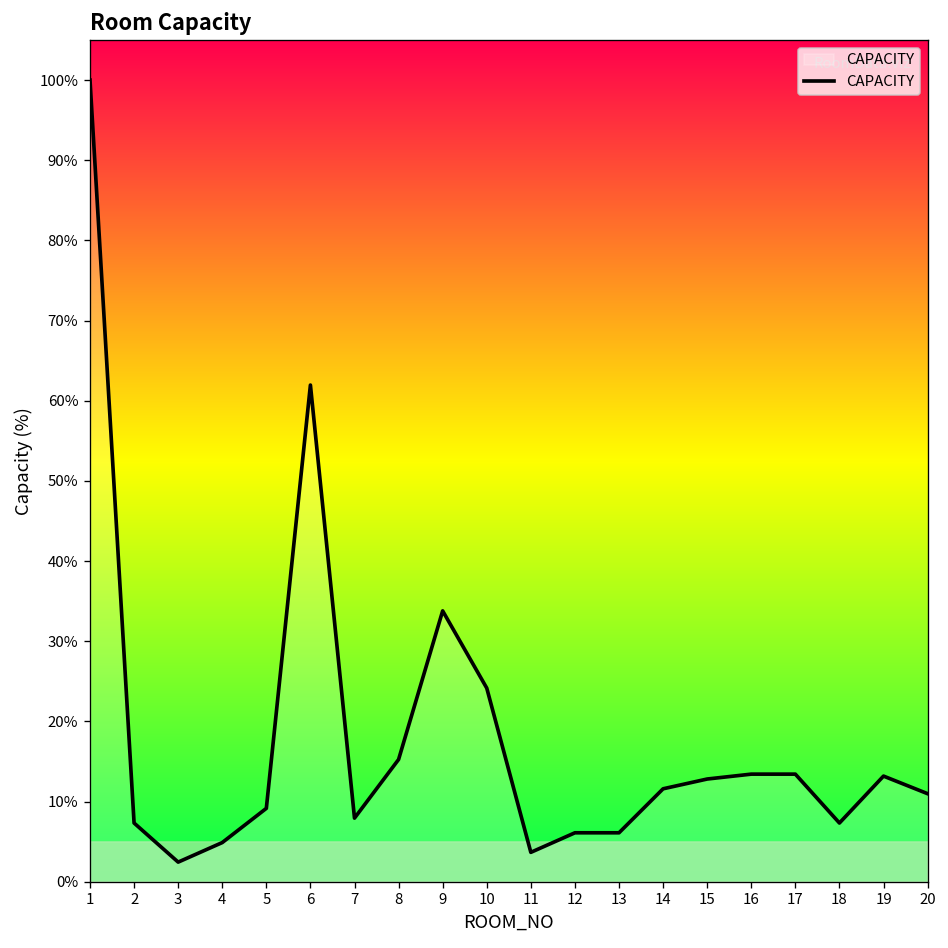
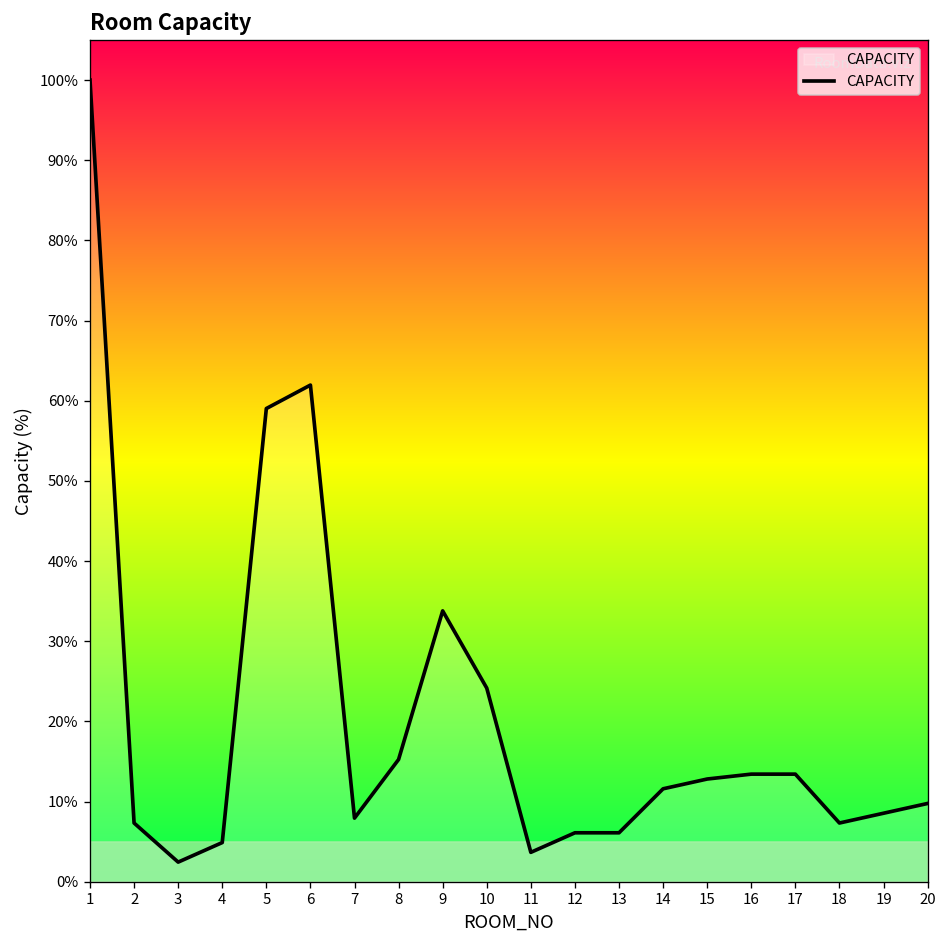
  {
    "1": "100%",
    "2": "7%",
-   "5": "9%",
+   "5": "59%",
    "6": "62%",
    "7": "8%",
    "8": "15%",
    "9": "34%",
    "10": "24%",
    "12": "6%",
    "13": "6%",
    "14": "12%",
    "15": "13%",
    "16": "13%",
    "17": "13%",
    "18": "7%",
-   "19": "13%",
-   "20": "11%"
+   "19": "9%",
+   "20": "10%"
  }
